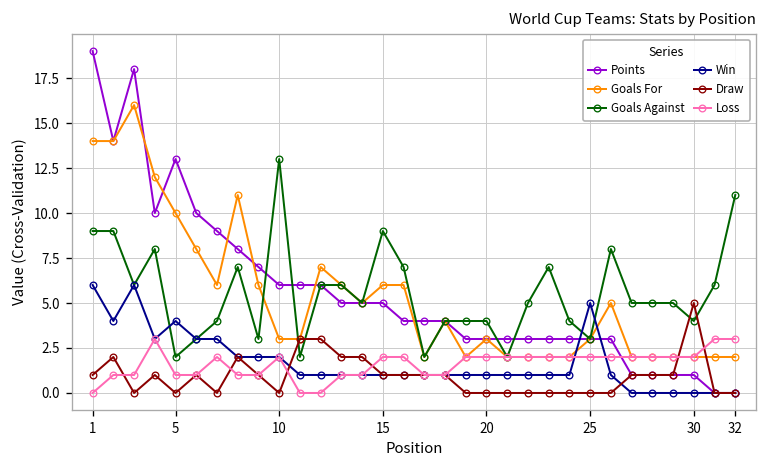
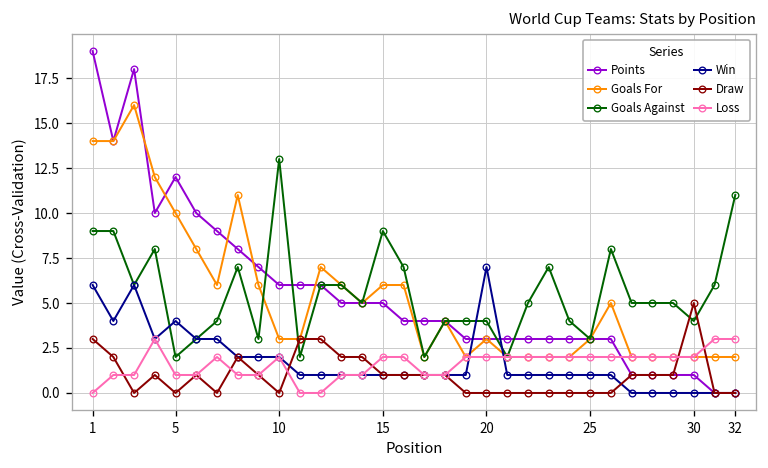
  {
    "Points": {
      "1": 19,
-     "5": 13,
+     "5": 12,
      "10": 6,
      "15": 5,
      "30": 1
    },
    "Goals For": {
      "1": 14,
      "5": 10,
      "10": 3,
      "15": 6,
      "32": 2
    },
    "Goals Against": {
      "1": 9,
      "5": 2,
      "10": 13,
      "15": 9,
      "20": 4,
      "30": 4,
      "32": 11
    },
    "Win": {
      "1": 6,
      "5": 4,
-     "20": 1,
-     "25": 5,
+     "20": 7,
+     "25": 1,
      "30": 0
    },
    "Draw": {
-     "1": 1,
+     "1": 3,
      "5": 0,
      "10": 0,
      "20": 0,
      "25": 0,
      "30": 5
    },
    "Loss": {
      "1": 0,
      "5": 1,
      "15": 2,
      "20": 2,
      "25": 2,
      "32": 3
    }
  }
